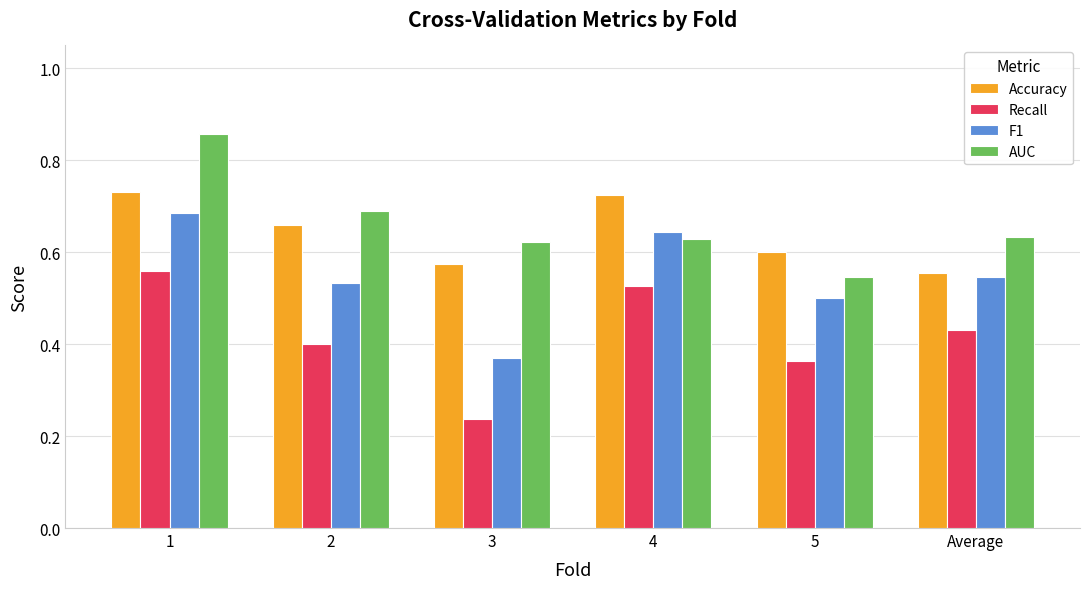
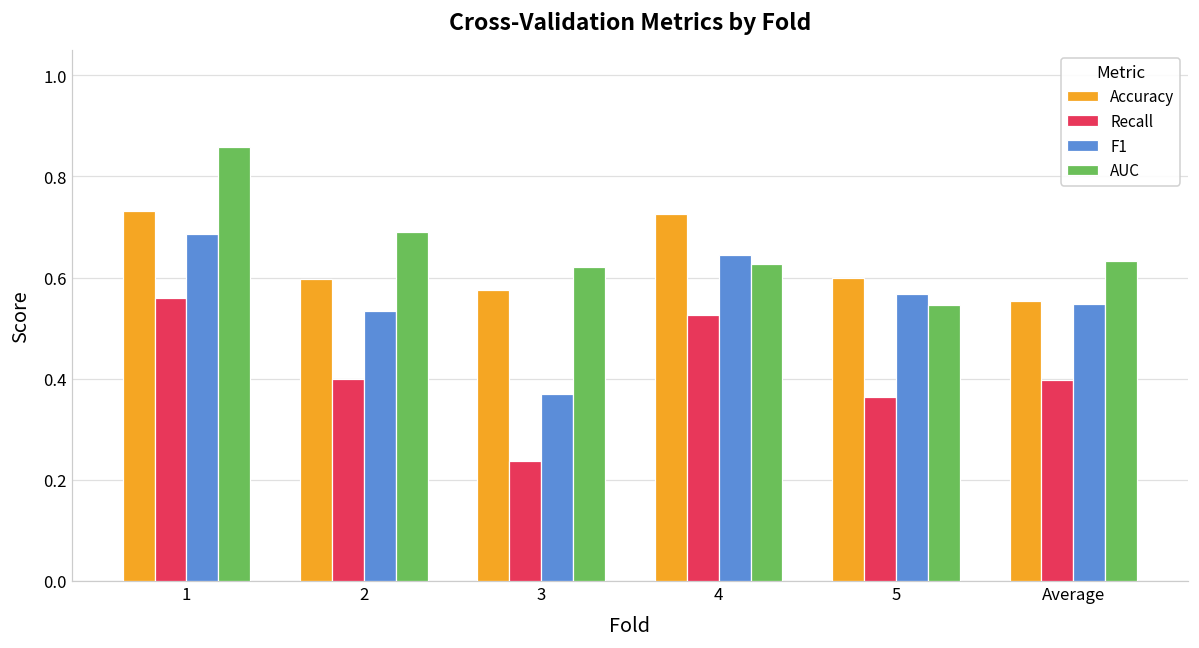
  {
    "Accuracy": {
      "1": 0.73,
-     "2": 0.66,
+     "2": 0.60,
      "3": 0.58,
      "4": 0.73,
      "5": 0.60,
      "Average": 0.55
    },
    "Recall": {
      "1": 0.56,
      "2": 0.40,
      "3": 0.24,
      "4": 0.53,
      "5": 0.36,
-     "Average": 0.43
+     "Average": 0.40
    },
    "F1": {
      "1": 0.69,
      "2": 0.53,
      "3": 0.37,
      "4": 0.65,
-     "5": 0.50,
+     "5": 0.57,
      "Average": 0.55
    },
    "AUC": {
      "1": 0.86,
      "2": 0.69,
      "3": 0.62,
      "4": 0.63,
      "5": 0.55,
      "Average": 0.63
    }
  }
